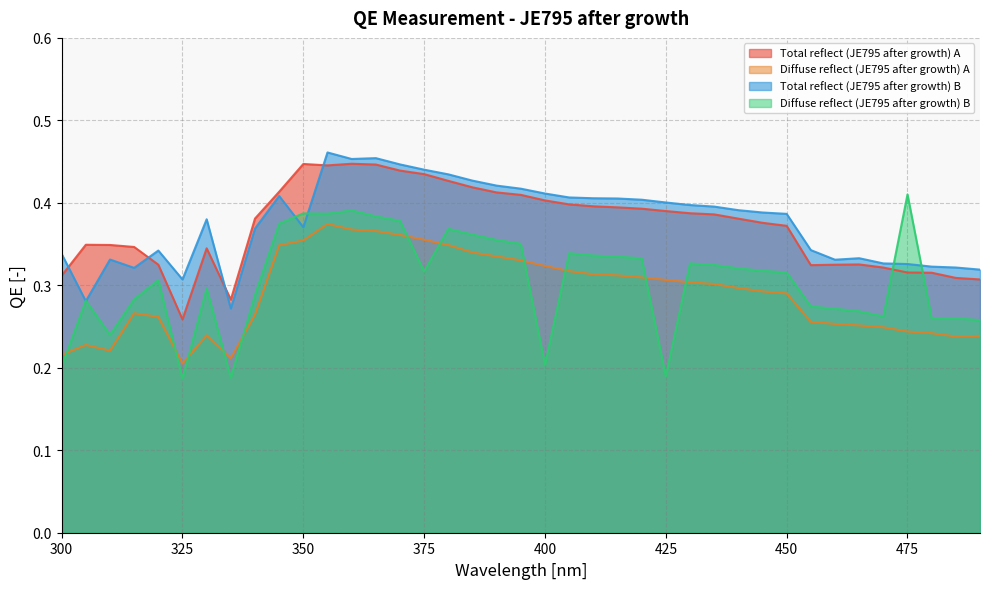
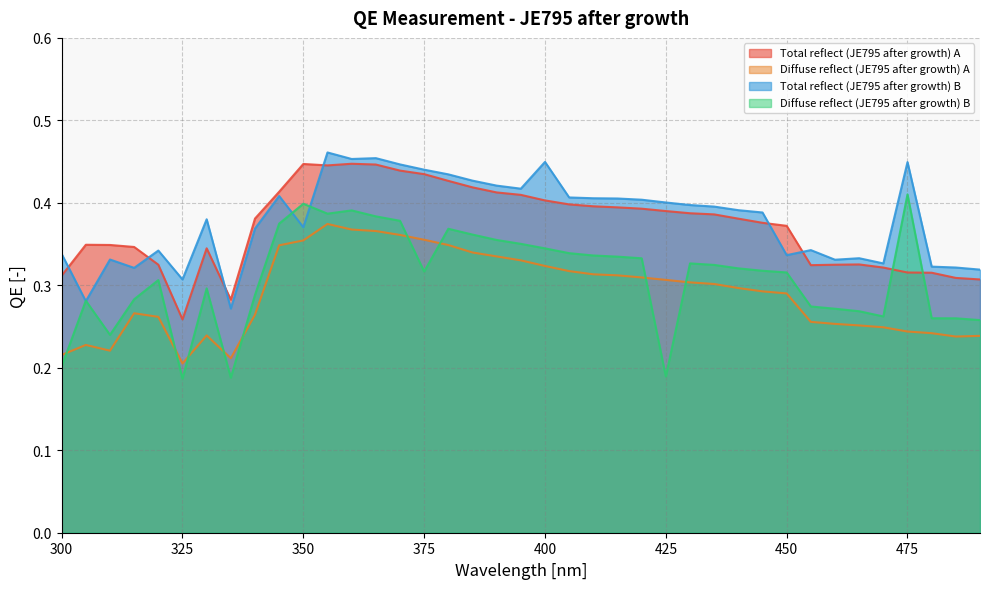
  {
    "Total reflect (JE795 after growth) B": {
      "300": 0.34,
      "325": 0.31,
      "350": 0.37,
      "375": 0.44,
-     "400": 0.41,
+     "400": 0.45,
      "425": 0.40,
-     "450": 0.39,
-     "475": 0.33
+     "450": 0.34,
+     "475": 0.45
    },
    "Diffuse reflect (JE795 after growth) B": {
      "300": 0.20,
      "325": 0.19,
-     "350": 0.39,
+     "350": 0.40,
      "375": 0.32,
-     "400": 0.20,
+     "400": 0.34,
      "425": 0.19,
      "450": 0.32,
      "475": 0.41
    }
  }
